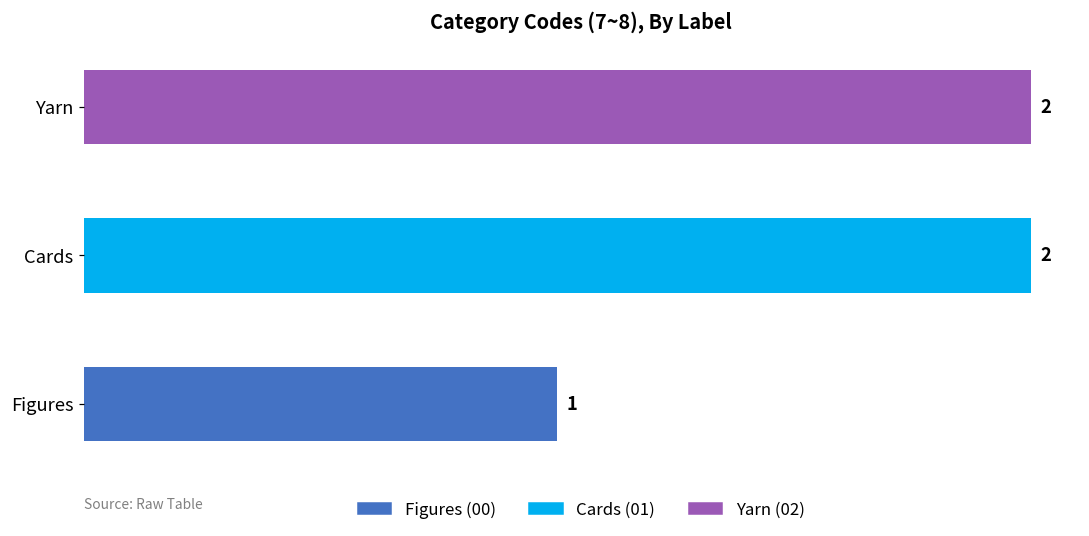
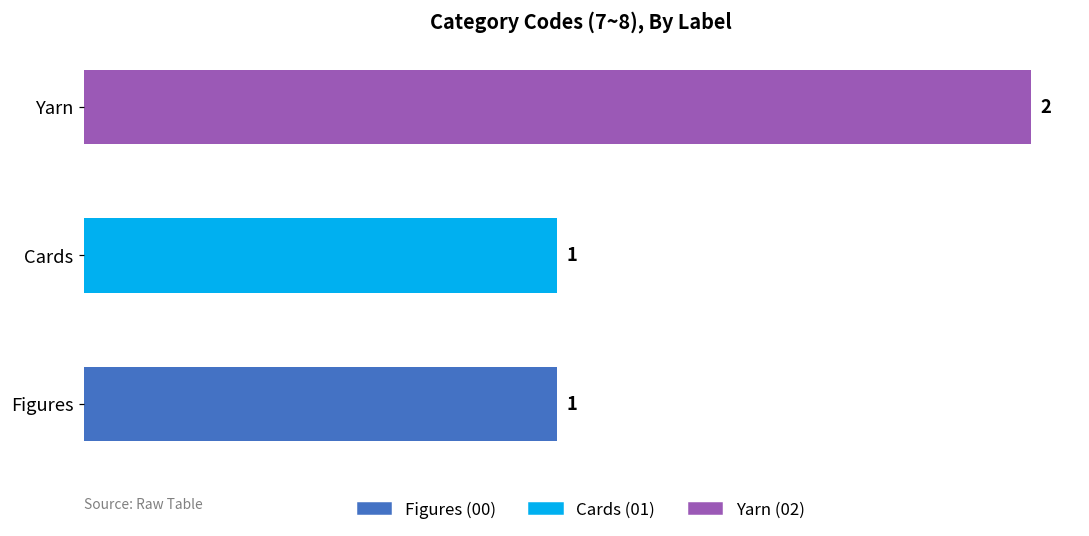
  {
    "Yarn": 2,
-   "Cards": 2,
+   "Cards": 1,
    "Figures": 1
  }
